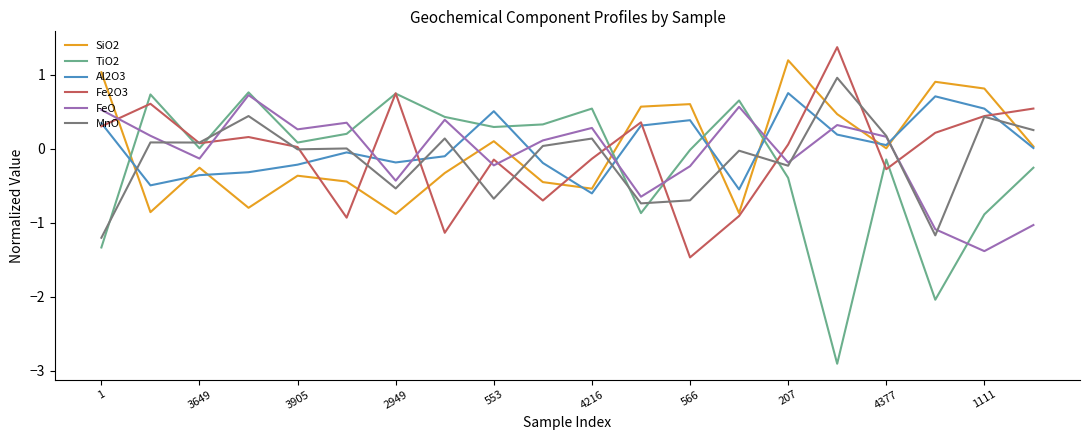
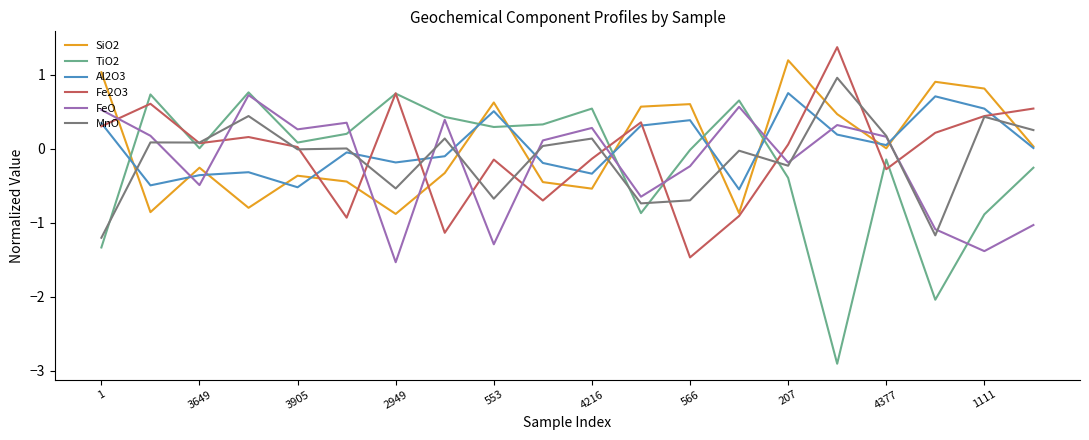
  {
    "SiO2": {
      "1": 1.0,
      "3649": -0.3,
      "3905": -0.4,
      "2949": -0.9,
-     "553": 0.1,
+     "553": 0.6,
      "4216": -0.5,
      "566": 0.6,
      "207": 1.2,
      "4377": 0.0,
      "1111": 0.8
    },
    "Al2O3": {
      "1": 0.3,
      "3649": -0.4,
-     "3905": -0.2,
+     "3905": -0.5,
      "2949": -0.2,
      "553": 0.5,
-     "4216": -0.6,
+     "4216": -0.3,
      "566": 0.4,
      "207": 0.7,
      "4377": 0.0,
      "1111": 0.5
    },
    "Fe2O3": {
      "1": 0.3,
      "553": -0.1,
      "4216": -0.1,
      "566": -1.5,
      "207": 0.1,
      "4377": -0.3
    },
    "FeO": {
      "1": 0.5,
-     "3649": -0.1,
+     "3649": -0.5,
      "3905": 0.3,
-     "2949": -0.4,
-     "553": -0.2,
+     "2949": -1.5,
+     "553": -1.3,
      "4216": 0.3,
      "566": -0.2,
      "207": -0.2,
      "1111": -1.4
    }
  }
